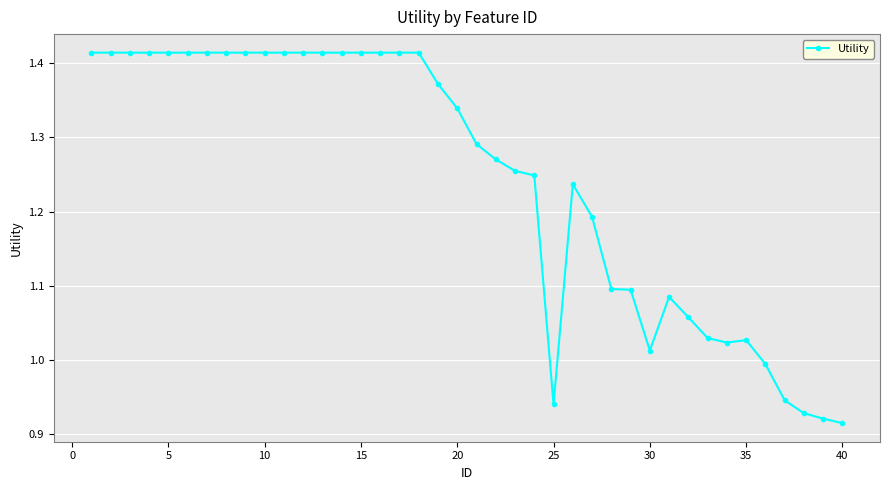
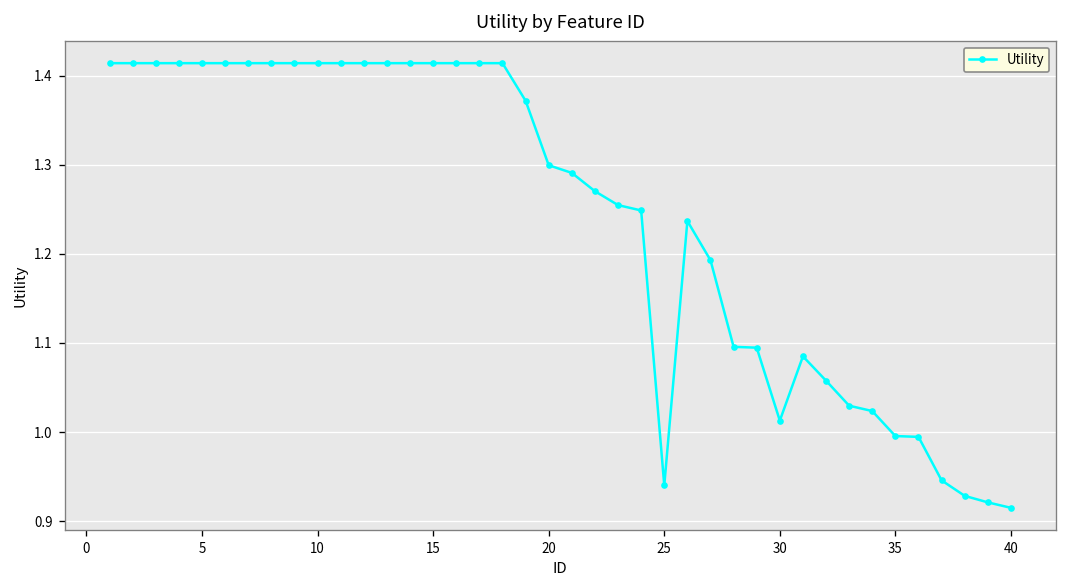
  {
    "5": 1.41,
    "10": 1.41,
    "15": 1.41,
-   "20": 1.34,
+   "20": 1.30,
    "25": 0.94,
    "30": 1.01,
-   "35": 1.03,
+   "35": 1.00,
    "40": 0.91
  }
